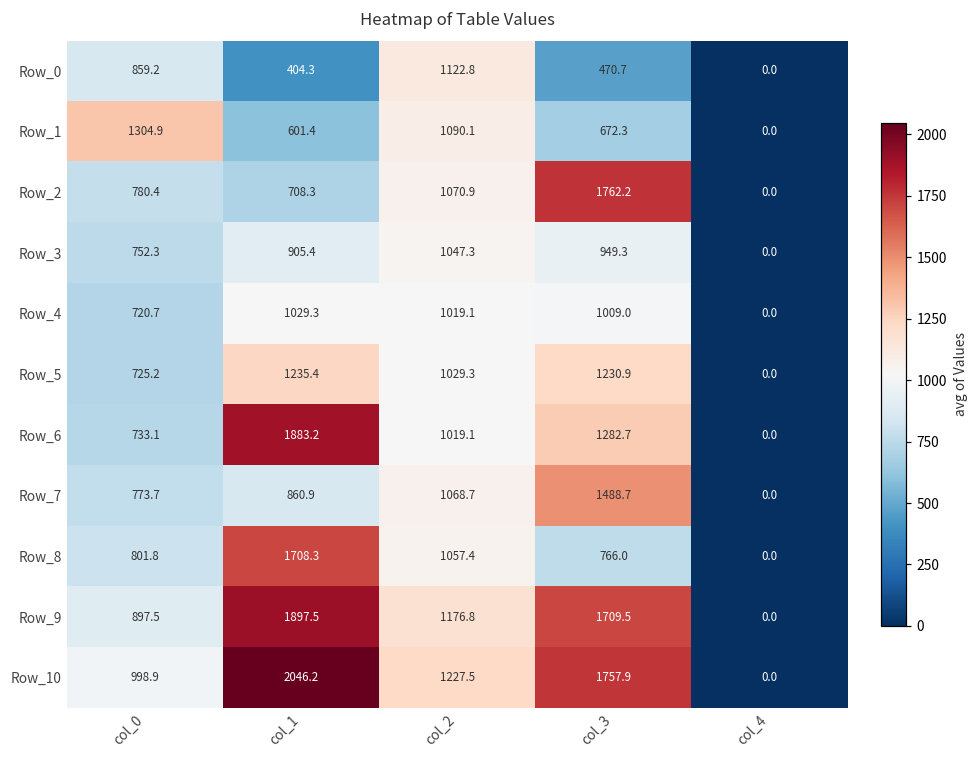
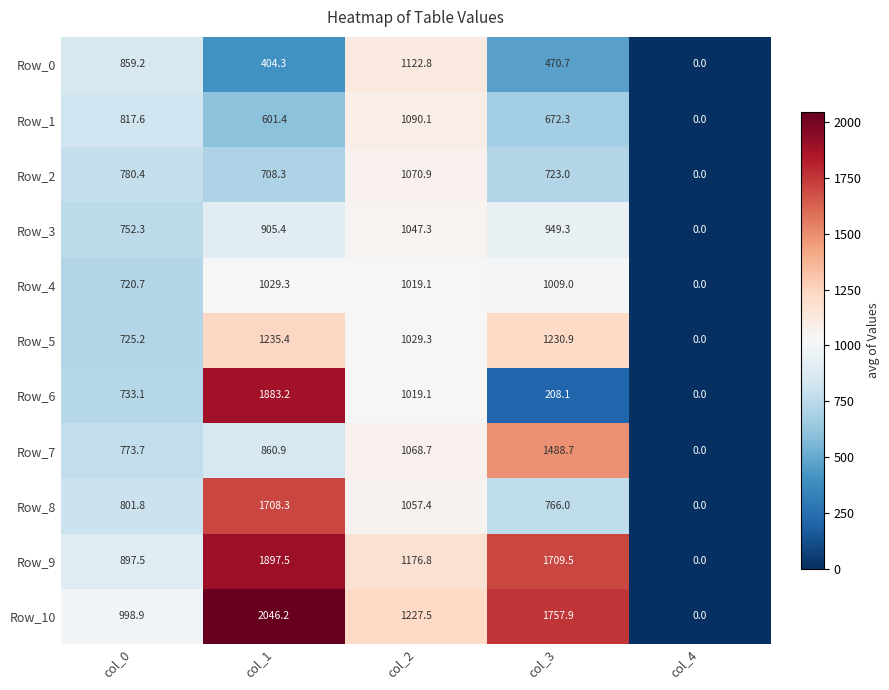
  {
    "Row_0": {
      "col_0": 859.2,
      "col_1": 404.3,
      "col_2": 1122.8,
      "col_3": 470.7,
      "col_4": 0.0
    },
    "Row_1": {
-     "col_0": 1304.9,
+     "col_0": 817.6,
      "col_1": 601.4,
      "col_2": 1090.1,
      "col_3": 672.3,
      "col_4": 0.0
    },
    "Row_2": {
      "col_0": 780.4,
      "col_1": 708.3,
      "col_2": 1070.9,
-     "col_3": 1762.2,
+     "col_3": 723.0,
      "col_4": 0.0
    },
    "Row_3": {
      "col_0": 752.3,
      "col_1": 905.4,
      "col_2": 1047.3,
      "col_3": 949.3,
      "col_4": 0.0
    },
    "Row_4": {
      "col_0": 720.7,
      "col_1": 1029.3,
      "col_2": 1019.1,
      "col_3": 1009.0,
      "col_4": 0.0
    },
    "Row_5": {
      "col_0": 725.2,
      "col_1": 1235.4,
      "col_2": 1029.3,
      "col_3": 1230.9,
      "col_4": 0.0
    },
    "Row_6": {
      "col_0": 733.1,
      "col_1": 1883.2,
      "col_2": 1019.1,
-     "col_3": 1282.7,
+     "col_3": 208.1,
      "col_4": 0.0
    },
    "Row_7": {
      "col_0": 773.7,
      "col_1": 860.9,
      "col_2": 1068.7,
      "col_3": 1488.7,
      "col_4": 0.0
    },
    "Row_8": {
      "col_0": 801.8,
      "col_1": 1708.3,
      "col_2": 1057.4,
      "col_3": 766.0,
      "col_4": 0.0
    },
    "Row_9": {
      "col_0": 897.5,
      "col_1": 1897.5,
      "col_2": 1176.8,
      "col_3": 1709.5,
      "col_4": 0.0
    },
    "Row_10": {
      "col_0": 998.9,
      "col_1": 2046.2,
      "col_2": 1227.5,
      "col_3": 1757.9,
      "col_4": 0.0
    }
  }
